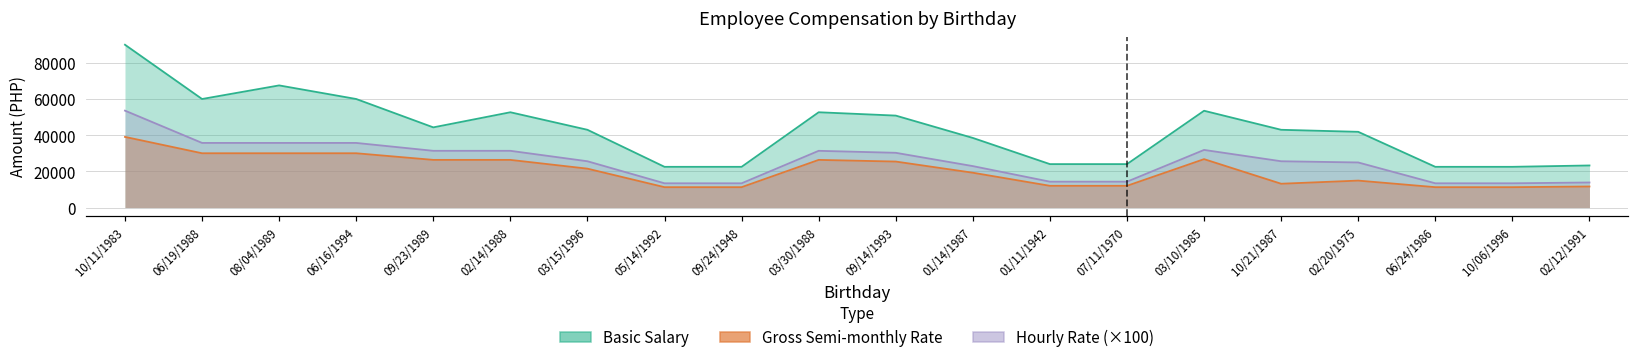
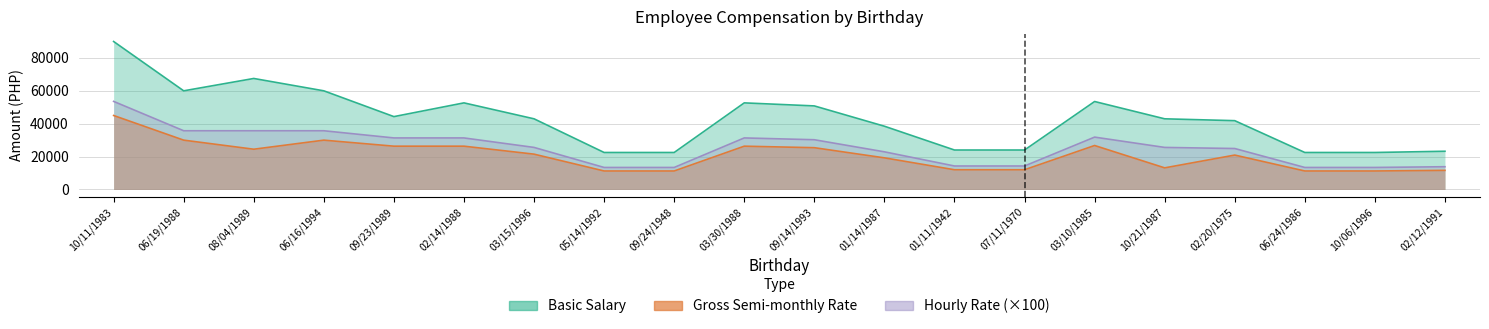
  {
    "Basic Salary": {
      "10/11/1983": 90000,
      "06/19/1988": 60000,
      "08/04/1989": 68000,
      "06/16/1994": 60000,
      "09/23/1989": 44000,
      "02/14/1988": 53000,
      "03/15/1996": 43000,
      "05/14/1992": 23000,
      "09/24/1948": 23000,
      "03/30/1988": 53000,
      "09/14/1993": 51000,
      "01/14/1987": 38000,
      "01/11/1942": 24000,
      "07/11/1970": 24000,
      "03/10/1985": 54000,
      "10/21/1987": 43000,
      "02/20/1975": 42000,
      "06/24/1986": 23000,
      "10/06/1996": 23000,
      "02/12/1991": 23000
    },
    "Gross Semi-monthly Rate": {
-     "10/11/1983": 39000,
+     "10/11/1983": 45000,
      "06/19/1988": 30000,
-     "08/04/1989": 30000,
+     "08/04/1989": 24000,
      "06/16/1994": 30000,
      "09/23/1989": 26000,
      "02/14/1988": 26000,
      "03/15/1996": 21000,
      "05/14/1992": 11000,
      "09/24/1948": 11000,
      "03/30/1988": 26000,
      "09/14/1993": 25000,
      "01/14/1987": 19000,
      "01/11/1942": 12000,
      "07/11/1970": 12000,
      "03/10/1985": 27000,
      "10/21/1987": 13000,
-     "02/20/1975": 15000,
+     "02/20/1975": 21000,
      "06/24/1986": 11000,
      "10/06/1996": 11000,
      "02/12/1991": 12000
    },
    "Hourly Rate (×100)": {
      "10/11/1983": 54000,
      "06/19/1988": 36000,
      "08/04/1989": 36000,
      "06/16/1994": 36000,
      "09/23/1989": 31000,
      "02/14/1988": 31000,
      "03/15/1996": 26000,
      "05/14/1992": 13000,
      "09/24/1948": 13000,
      "03/30/1988": 31000,
      "09/14/1993": 30000,
      "01/14/1987": 23000,
      "01/11/1942": 14000,
      "07/11/1970": 14000,
      "03/10/1985": 32000,
      "10/21/1987": 26000,
      "02/20/1975": 25000,
      "06/24/1986": 13000,
      "10/06/1996": 13000,
      "02/12/1991": 14000
    }
  }
